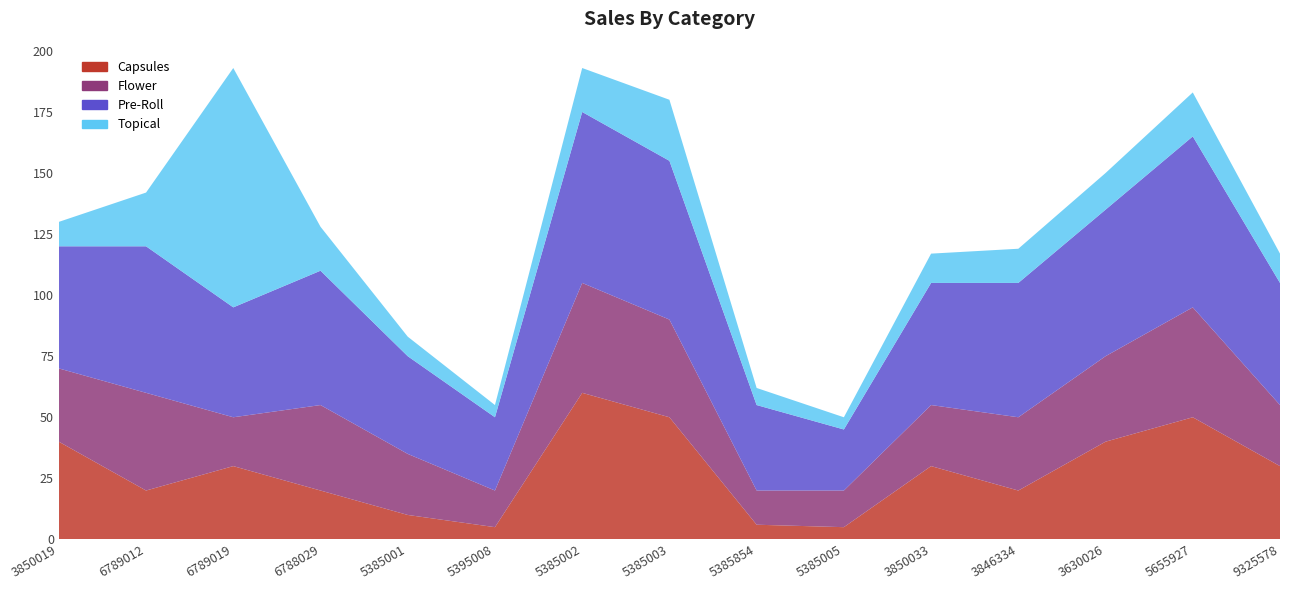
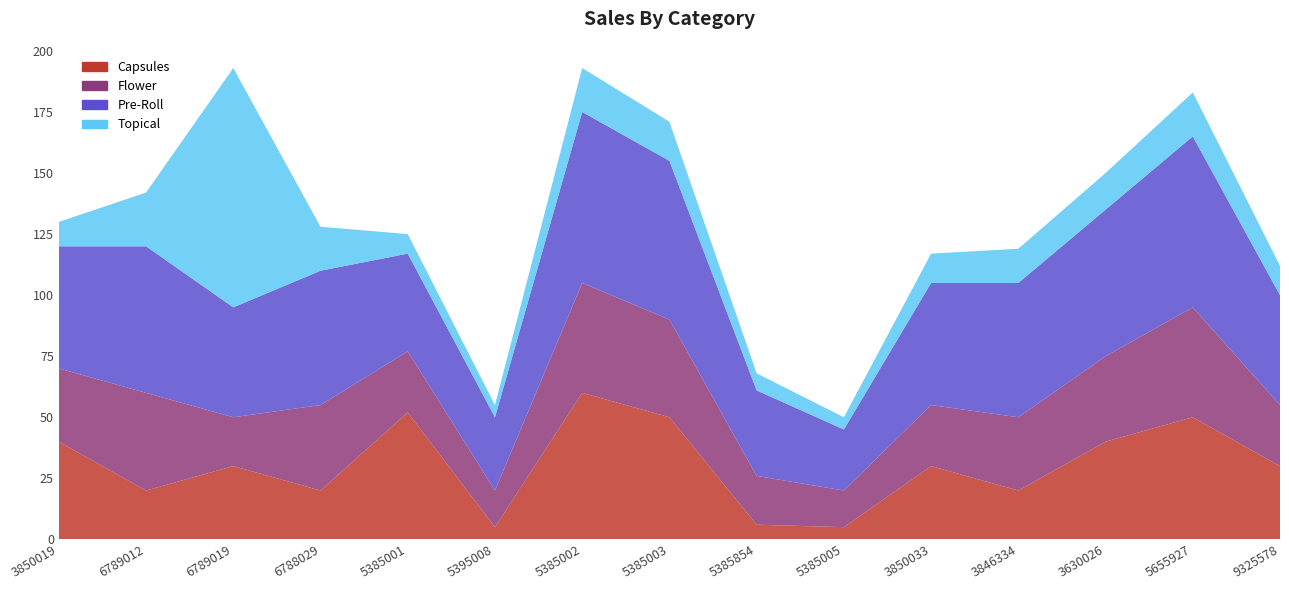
  {
    "Capsules": {
      "3850019": 40,
      "6789012": 20,
      "6789019": 30,
      "6788029": 20,
-     "5385001": 10,
+     "5385001": 52,
      "5395008": 5,
      "5385002": 60,
      "5385003": 50,
      "5385854": 6,
      "5385005": 5,
      "3850033": 30,
      "3846334": 20,
      "3630026": 40,
      "5655927": 50,
      "9325578": 30
    },
    "Flower": {
      "3850019": 30,
      "6789012": 40,
      "6789019": 20,
      "6788029": 35,
      "5385001": 25,
      "5395008": 15,
      "5385002": 45,
      "5385003": 40,
-     "5385854": 14,
+     "5385854": 20,
      "5385005": 15,
      "3850033": 25,
      "3846334": 30,
      "3630026": 35,
      "5655927": 45,
      "9325578": 25
    },
    "Pre-Roll": {
      "3850019": 50,
      "6789012": 60,
      "6789019": 45,
      "6788029": 55,
      "5385001": 40,
      "5395008": 30,
      "5385002": 70,
      "5385003": 65,
      "5385854": 35,
      "5385005": 25,
      "3850033": 50,
      "3846334": 55,
      "3630026": 60,
      "5655927": 70,
-     "9325578": 50
+     "9325578": 45
    },
    "Topical": {
      "3850019": 10,
      "6789012": 22,
      "6789019": 98,
      "6788029": 18,
      "5385001": 8,
      "5395008": 5,
      "5385002": 18,
-     "5385003": 25,
+     "5385003": 16,
      "5385854": 7,
      "5385005": 5,
      "3850033": 12,
      "3846334": 14,
      "3630026": 15,
      "5655927": 18,
      "9325578": 12
    }
  }
